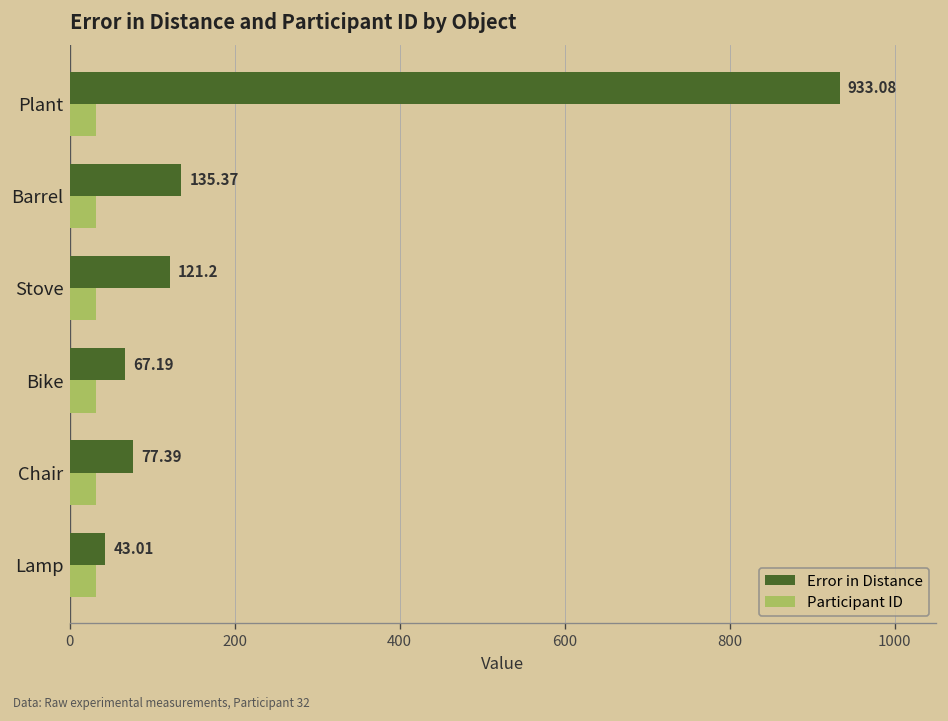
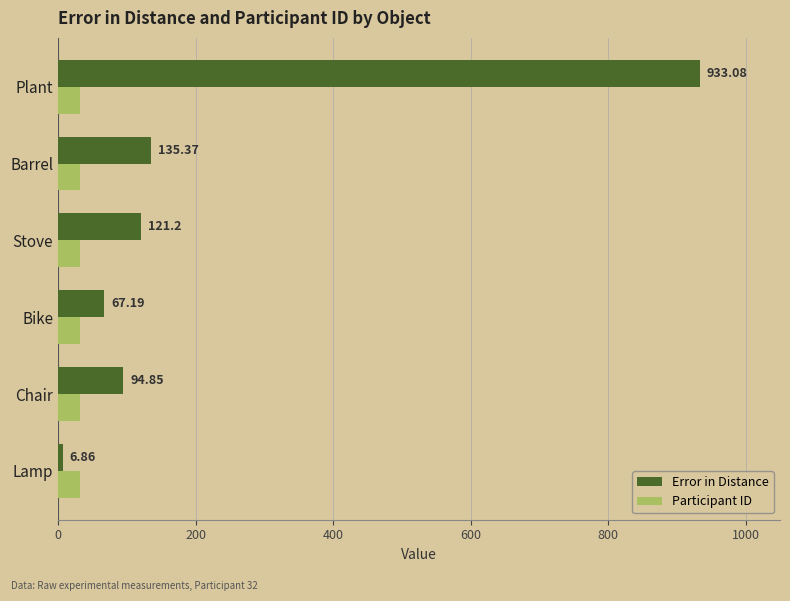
  {
    "Error in Distance": {
      "Plant": 933.08,
      "Barrel": 135.37,
      "Stove": 121.2,
      "Bike": 67.19,
-     "Chair": 77.39,
-     "Lamp": 43.01
+     "Chair": 94.85,
+     "Lamp": 6.86
    },
    "Participant ID": {
      "Plant": 30,
      "Barrel": 30,
      "Stove": 30,
      "Bike": 30,
      "Chair": 30,
      "Lamp": 30
    }
  }
